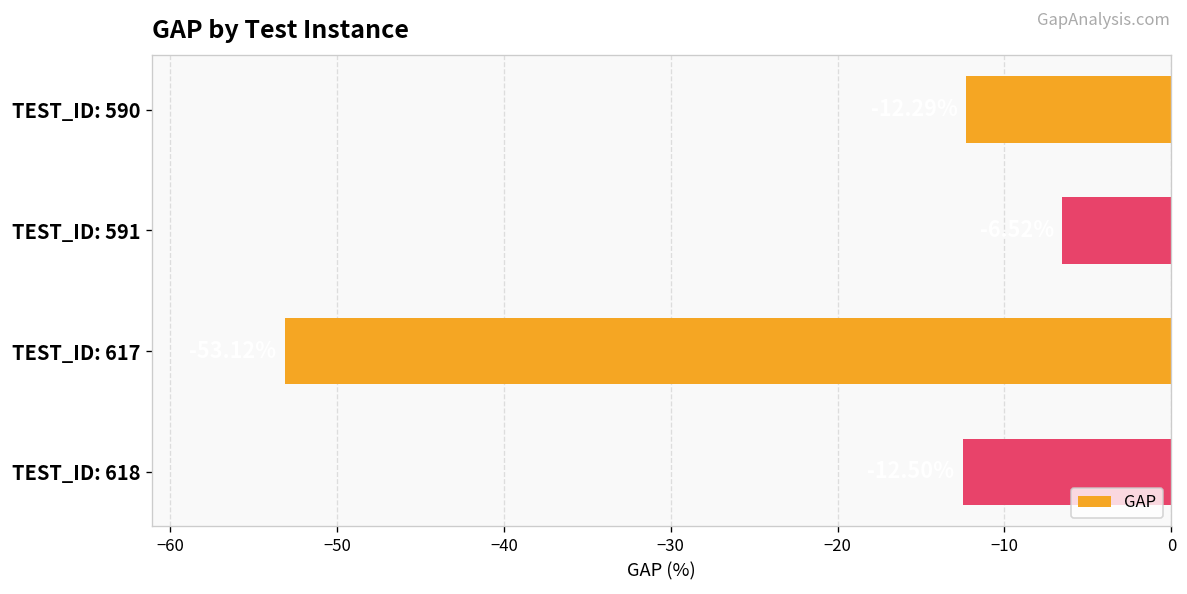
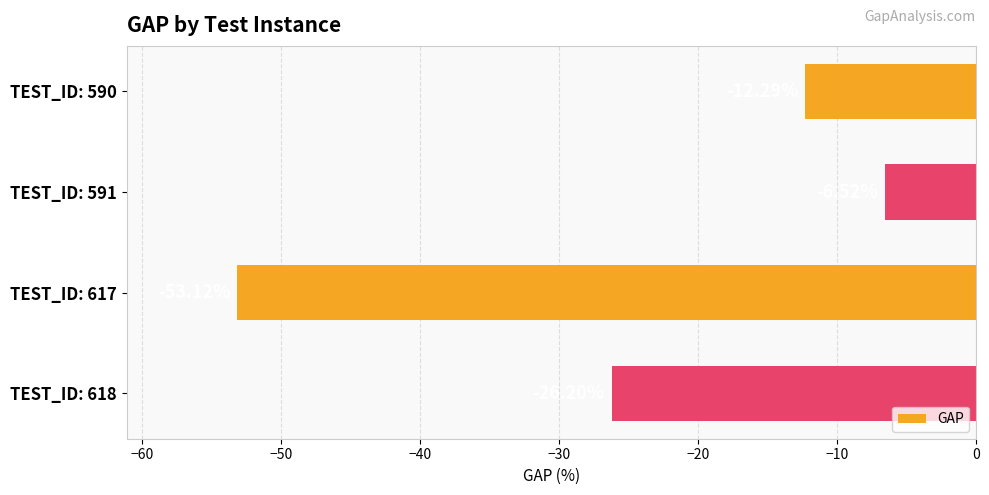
  {
    "TEST_ID: 590": -12.3,
    "TEST_ID: 591": -6.5,
    "TEST_ID: 617": -53.1,
-   "TEST_ID: 618": -12.5
+   "TEST_ID: 618": -26.2
  }
